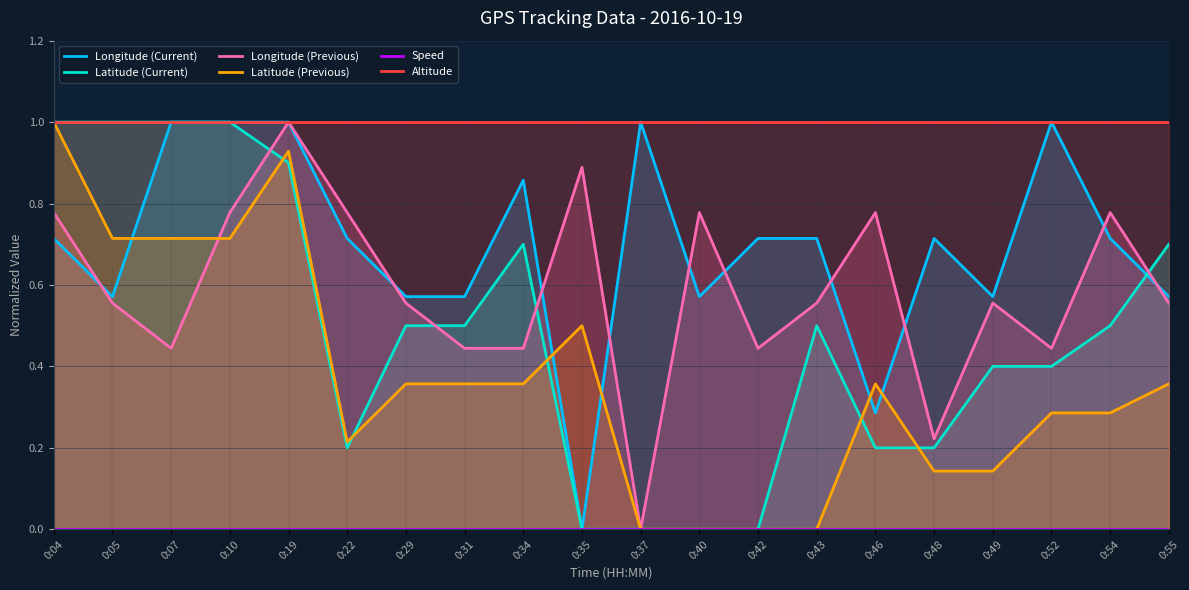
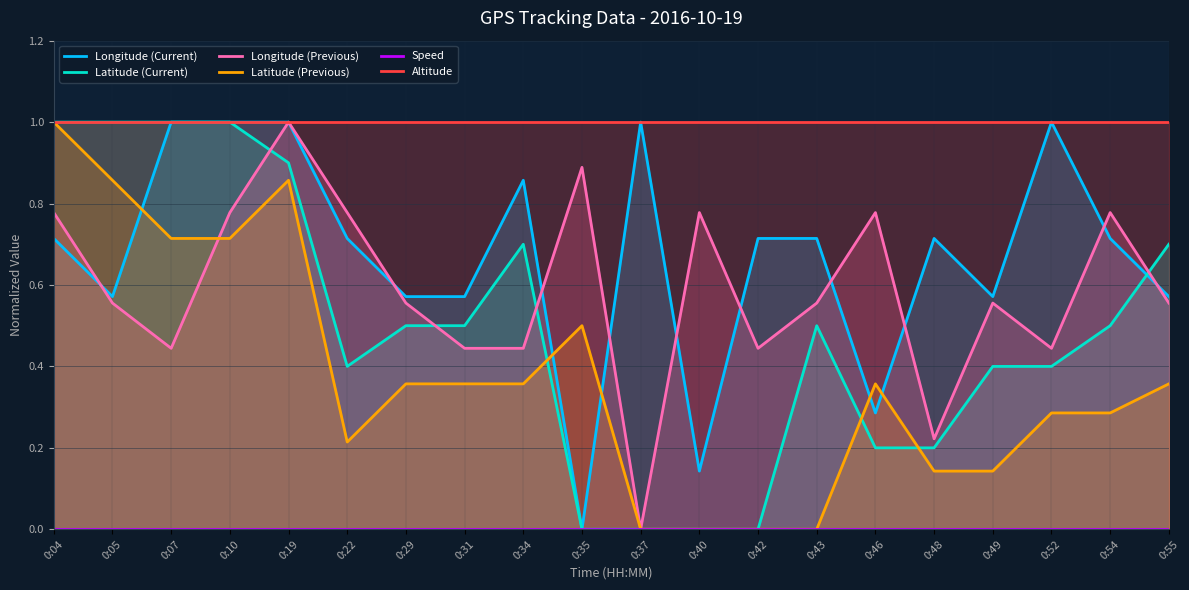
  {
    "Longitude (Current)": {
      "0:04": 0.71,
      "0:05": 0.57,
      "0:22": 0.71,
      "0:29": 0.57,
      "0:31": 0.57,
      "0:34": 0.86,
-     "0:40": 0.57,
+     "0:40": 0.14,
      "0:42": 0.71,
      "0:43": 0.71,
      "0:46": 0.29,
      "0:48": 0.71,
      "0:49": 0.57,
      "0:54": 0.71,
      "0:55": 0.57
    },
    "Latitude (Current)": {
      "0:19": 0.90,
-     "0:22": 0.20,
+     "0:22": 0.40,
      "0:29": 0.50,
      "0:31": 0.50,
      "0:34": 0.70,
      "0:43": 0.50,
      "0:46": 0.20,
      "0:48": 0.20,
      "0:49": 0.40,
      "0:52": 0.40,
      "0:54": 0.50,
      "0:55": 0.70
    },
    "Longitude (Previous)": {
      "0:04": 0.78,
      "0:05": 0.56,
      "0:07": 0.44,
      "0:10": 0.78,
      "0:22": 0.78,
      "0:29": 0.56,
      "0:31": 0.44,
      "0:34": 0.44,
      "0:35": 0.89,
      "0:40": 0.78,
      "0:42": 0.44,
      "0:43": 0.56,
      "0:46": 0.78,
      "0:48": 0.22,
      "0:49": 0.56,
      "0:52": 0.44,
      "0:54": 0.78,
      "0:55": 0.56
    },
    "Latitude (Previous)": {
-     "0:05": 0.71,
+     "0:05": 0.86,
      "0:07": 0.71,
      "0:10": 0.71,
-     "0:19": 0.93,
+     "0:19": 0.86,
      "0:22": 0.21,
      "0:29": 0.36,
      "0:31": 0.36,
      "0:34": 0.36,
      "0:35": 0.50,
      "0:46": 0.36,
      "0:48": 0.14,
      "0:49": 0.14,
      "0:52": 0.29,
      "0:54": 0.29,
      "0:55": 0.36
    },
    "Speed": {
      "0:04": 0.00,
      "0:05": 0.00,
      "0:07": 0.00,
      "0:10": 0.00,
      "0:19": 0.00,
      "0:22": 0.00,
      "0:29": 0.00,
      "0:31": 0.00,
      "0:34": 0.00,
      "0:46": 0.00,
      "0:48": 0.00,
      "0:49": 0.00,
      "0:52": 0.00,
      "0:54": 0.00,
      "0:55": 0.00
    },
    "Altitude": {
      "0:22": 1.00,
      "0:29": 1.00,
      "0:31": 1.00,
      "0:34": 1.00,
      "0:35": 1.00,
      "0:40": 1.00,
      "0:42": 1.00,
      "0:43": 1.00,
      "0:46": 1.00,
      "0:48": 1.00,
      "0:49": 1.00,
      "0:54": 1.00,
      "0:55": 1.00
    }
  }
